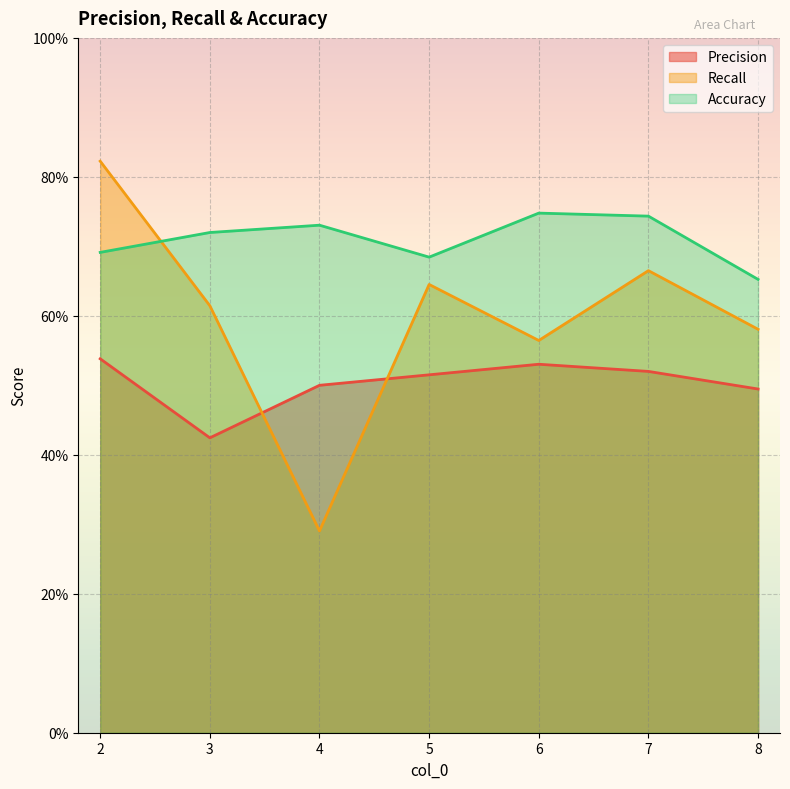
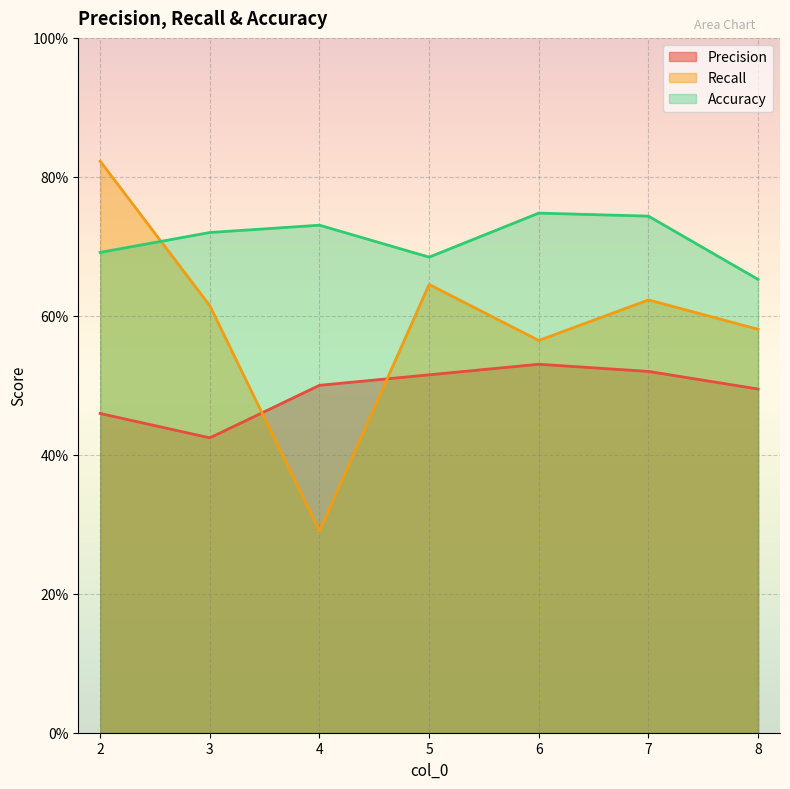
  {
    "Precision": {
-     "2": "54%",
+     "2": "46%",
      "3": "42%",
      "4": "50%",
      "5": "52%",
      "6": "53%",
      "7": "52%",
      "8": "49%"
    },
    "Recall": {
      "2": "82%",
      "3": "61%",
      "4": "29%",
      "5": "65%",
      "6": "56%",
-     "7": "67%",
+     "7": "62%",
      "8": "58%"
    },
    "Accuracy": {
      "2": "69%",
      "3": "72%",
      "4": "73%",
      "5": "68%",
      "6": "75%",
      "7": "74%",
      "8": "65%"
    }
  }
